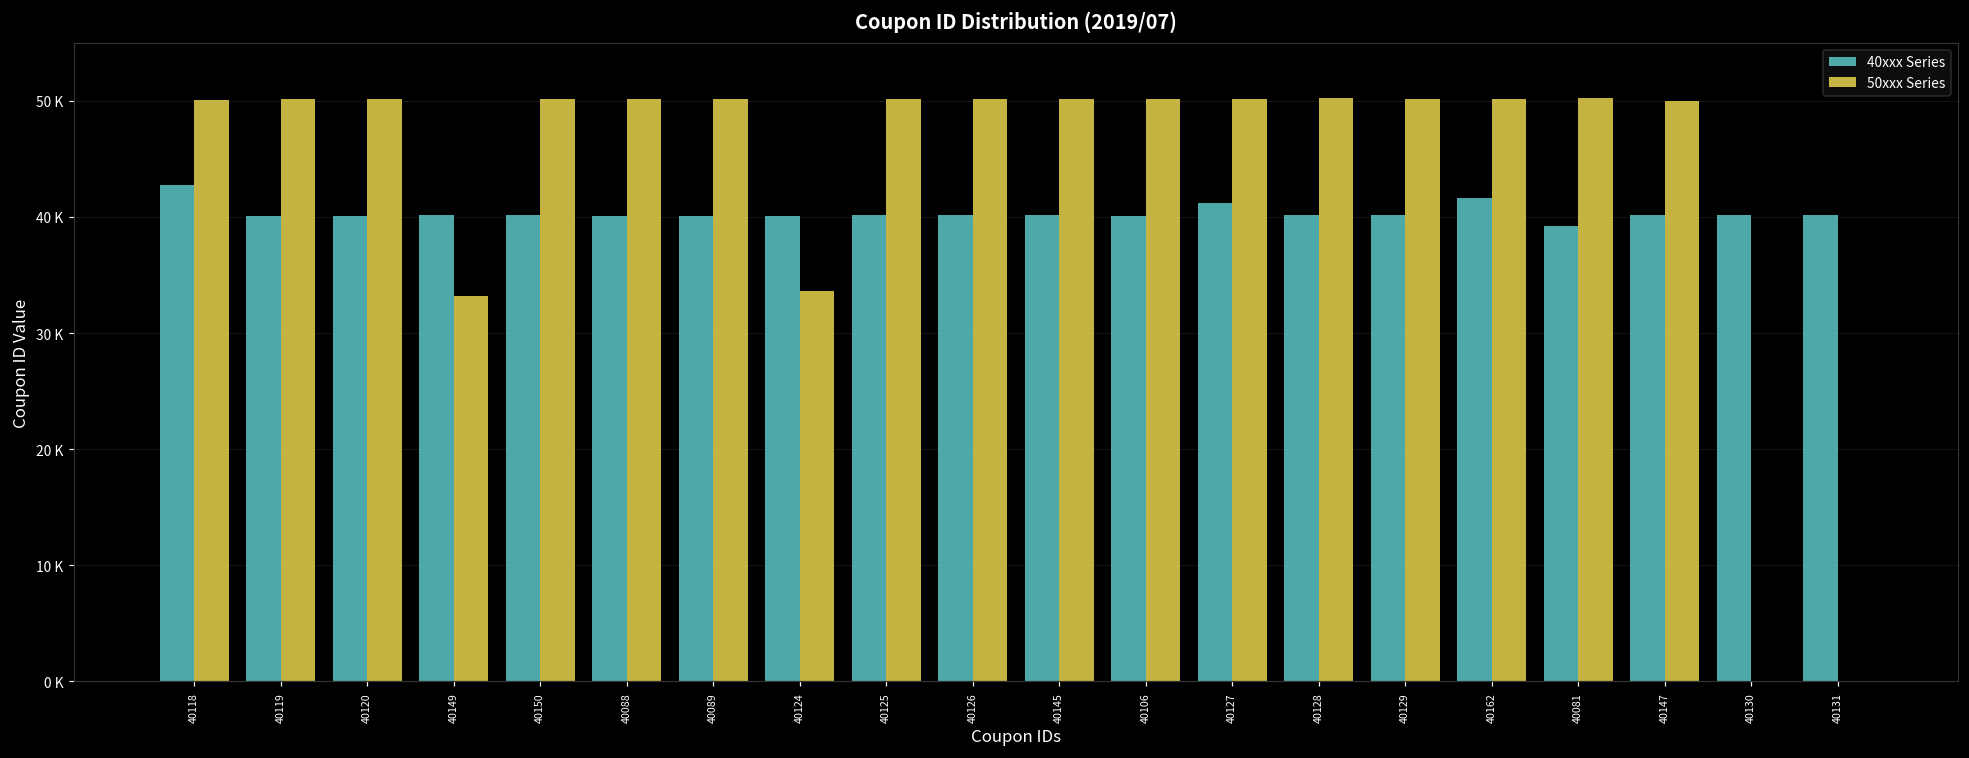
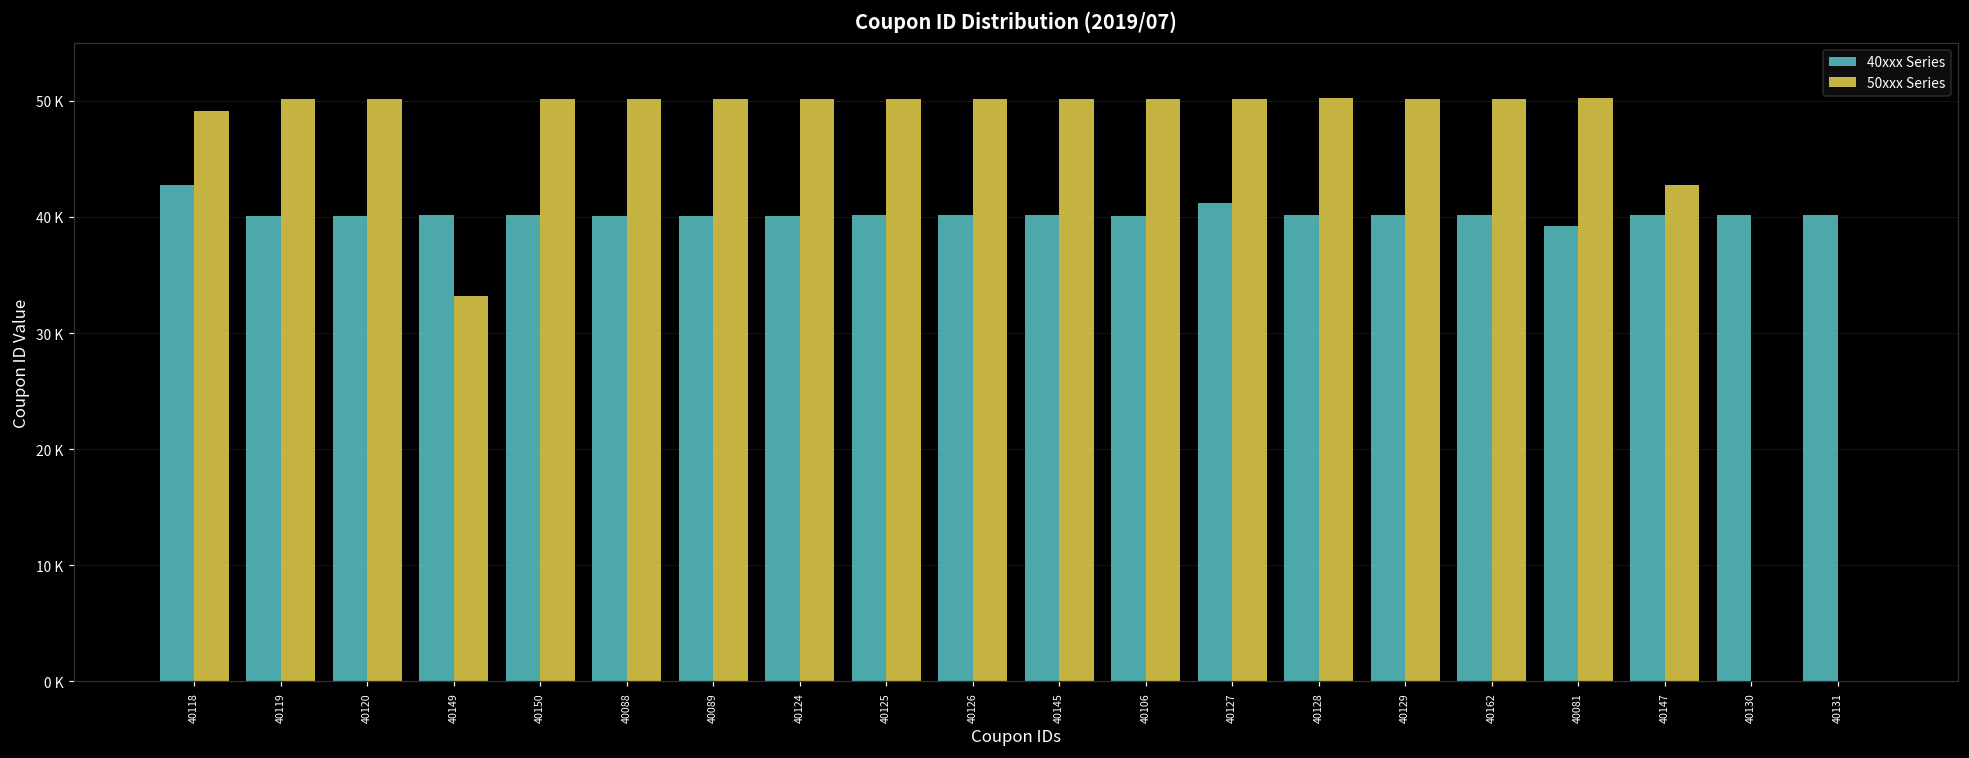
  {
    "40xxx Series": {
      "40118": 42800,
      "40119": 40100,
      "40120": 40100,
      "40149": 40100,
      "40150": 40200,
      "40088": 40100,
      "40089": 40100,
      "40124": 40100,
      "40125": 40100,
      "40126": 40100,
      "40145": 40100,
      "40106": 40100,
      "40127": 41200,
      "40128": 40100,
      "40129": 40100,
-     "40162": 41600,
+     "40162": 40200,
      "40081": 39200,
      "40147": 40100,
      "40130": 40100,
      "40131": 40100
    },
    "50xxx Series": {
-     "40118": 50100,
+     "40118": 49100,
      "40119": 50100,
      "40120": 50100,
      "40149": 33200,
      "40150": 50200,
      "40088": 50200,
      "40089": 50200,
-     "40124": 33700,
+     "40124": 50100,
      "40125": 50100,
      "40126": 50200,
      "40145": 50200,
      "40106": 50200,
      "40127": 50200,
      "40128": 50200,
      "40129": 50200,
      "40162": 50200,
      "40081": 50200,
-     "40147": 50000,
+     "40147": 42800,
      "40130": 0,
      "40131": 0
    }
  }
